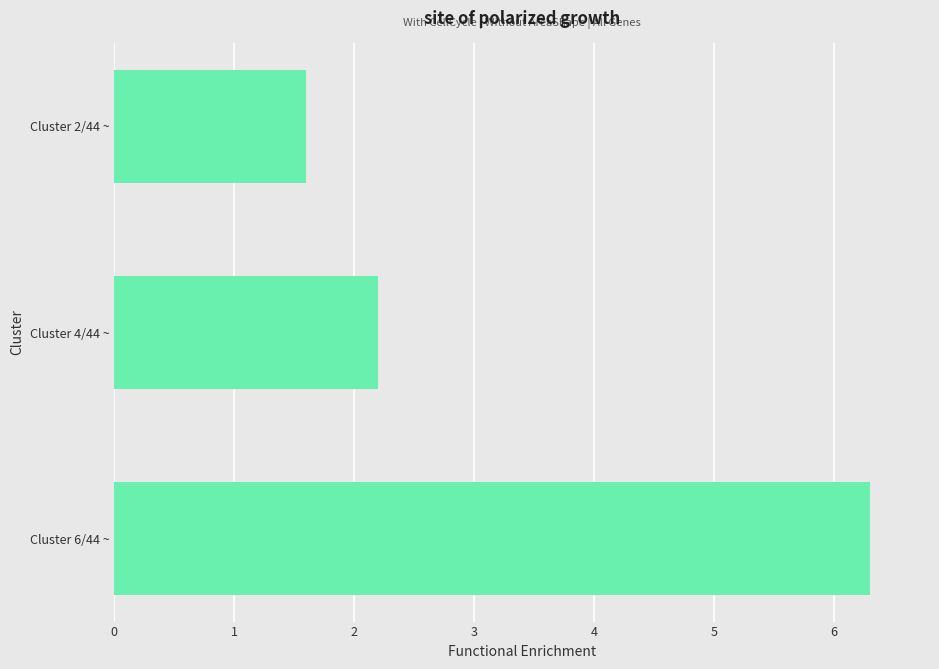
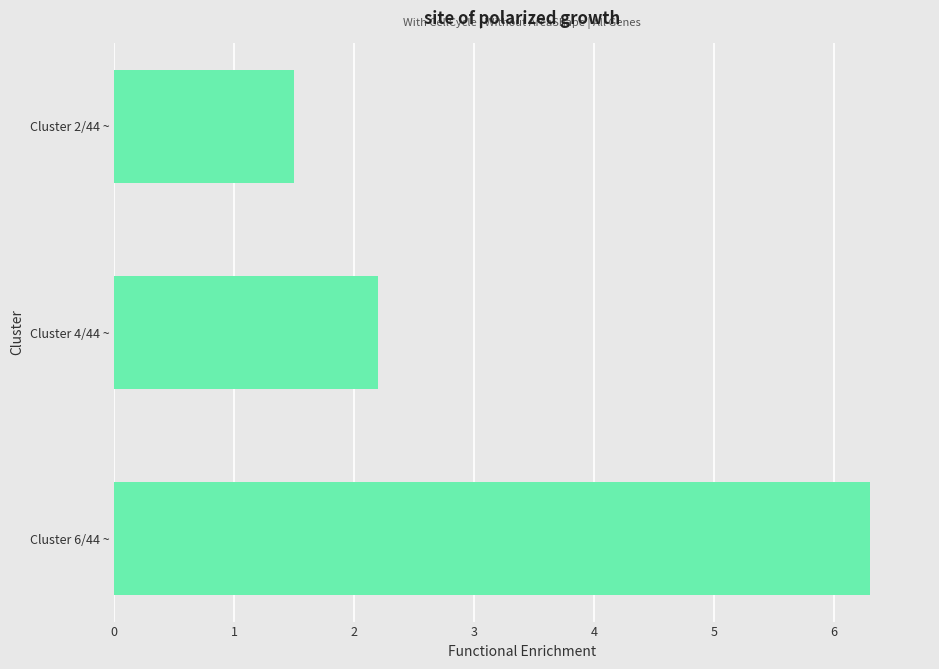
  {
-   "Cluster 2/44 ~": 1.6,
+   "Cluster 2/44 ~": 1.5,
    "Cluster 4/44 ~": 2.2,
    "Cluster 6/44 ~": 6.3
  }
